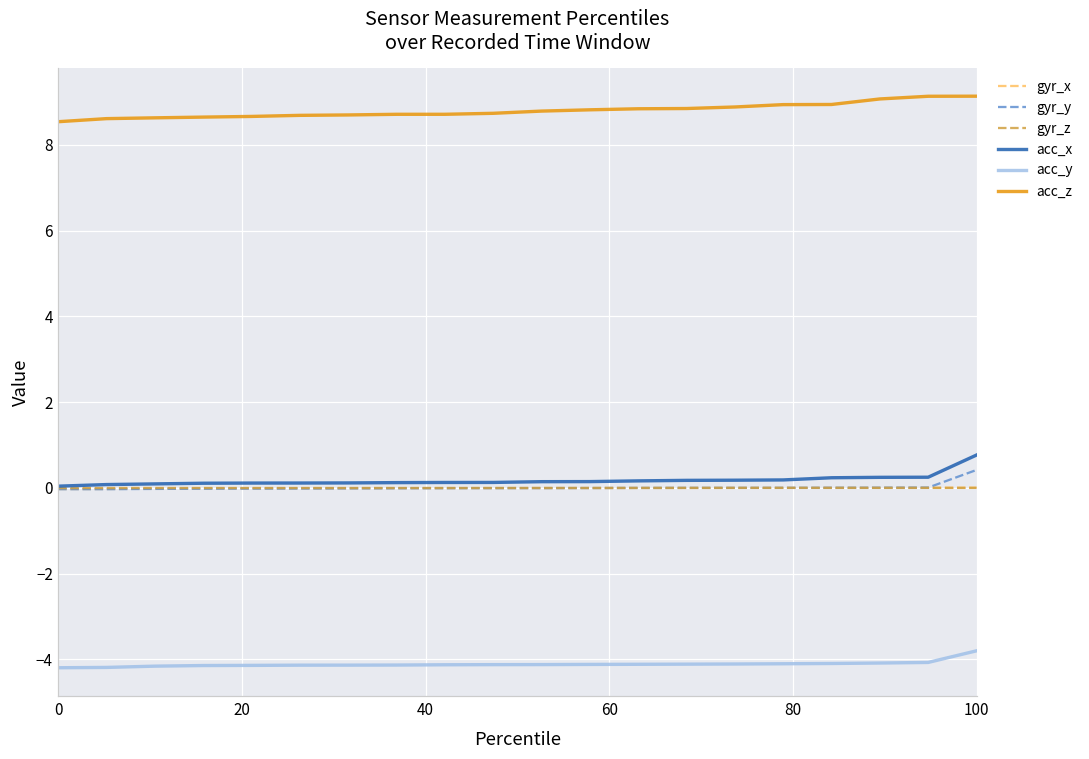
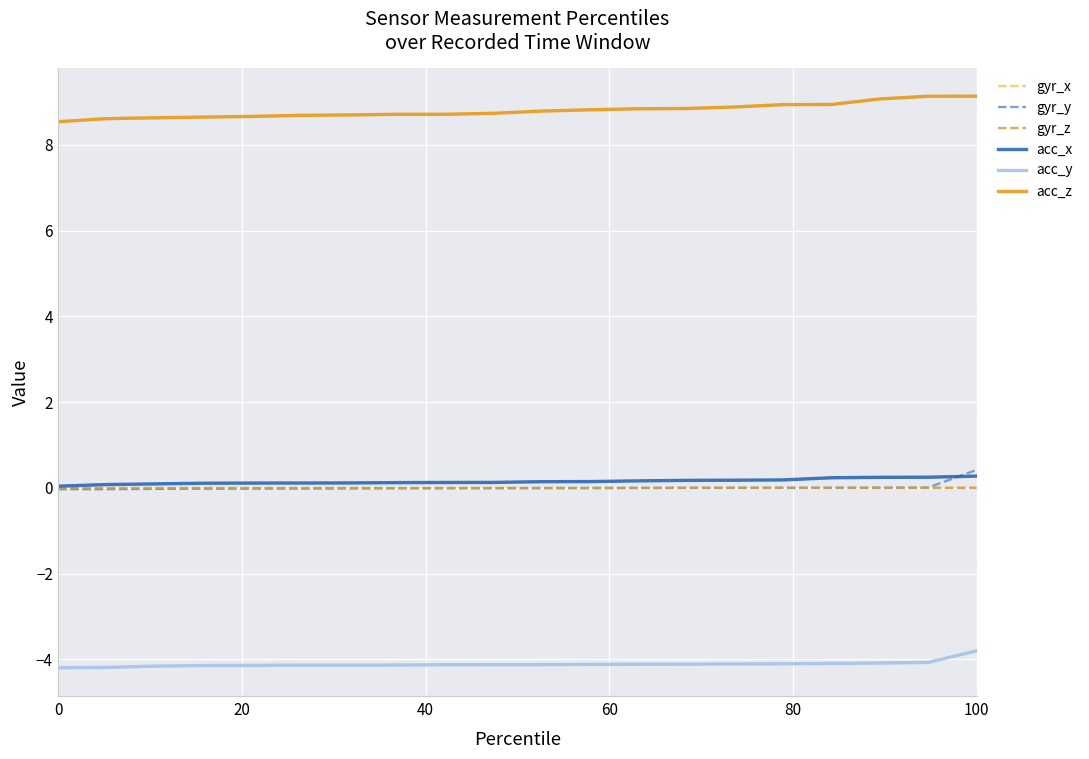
  {
    "gyr_y": {
      "100": 0.4
    },
    "acc_x": {
-     "100": 0.8
+     "100": 0.3
    },
    "acc_y": {
      "0": -4.2,
      "100": -3.8
    }
  }
